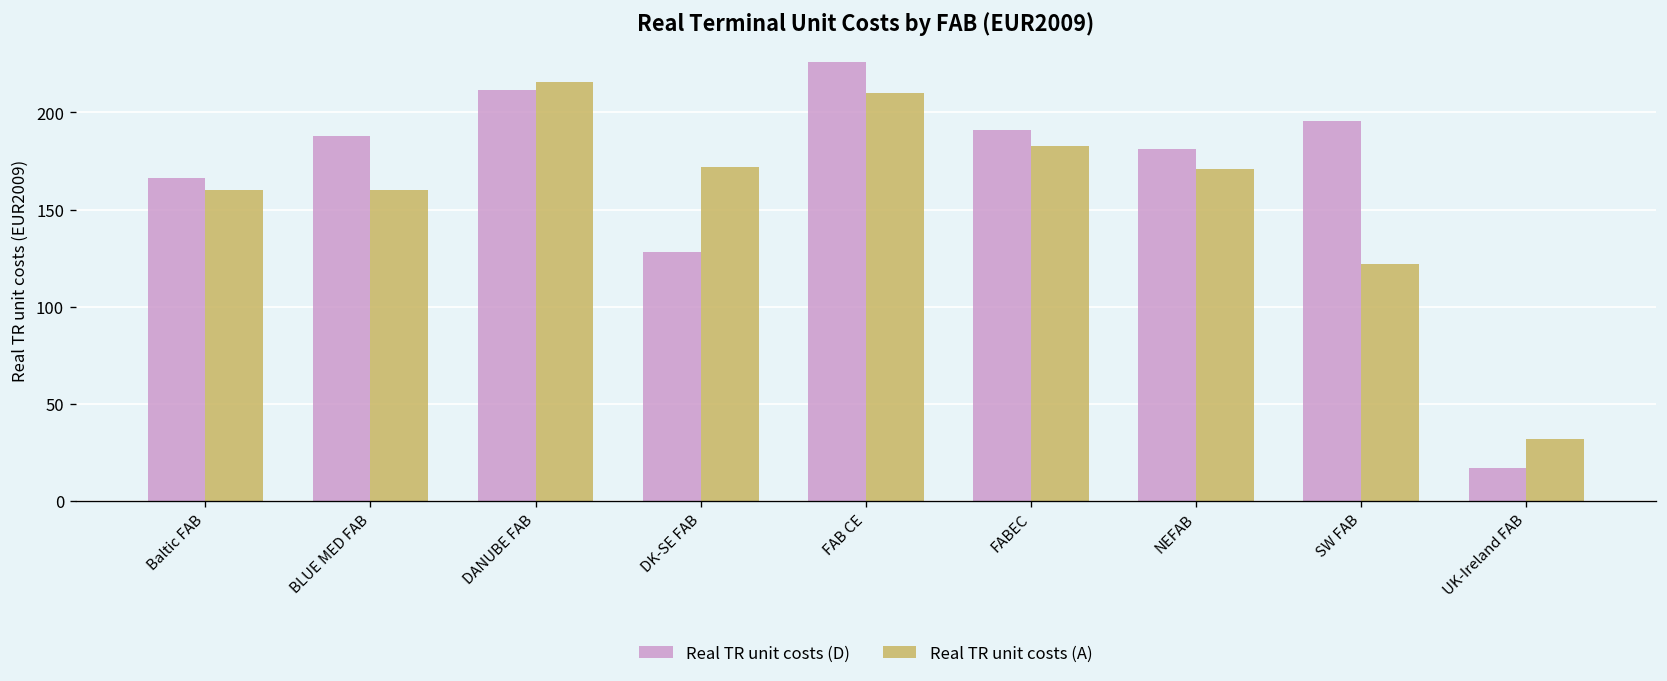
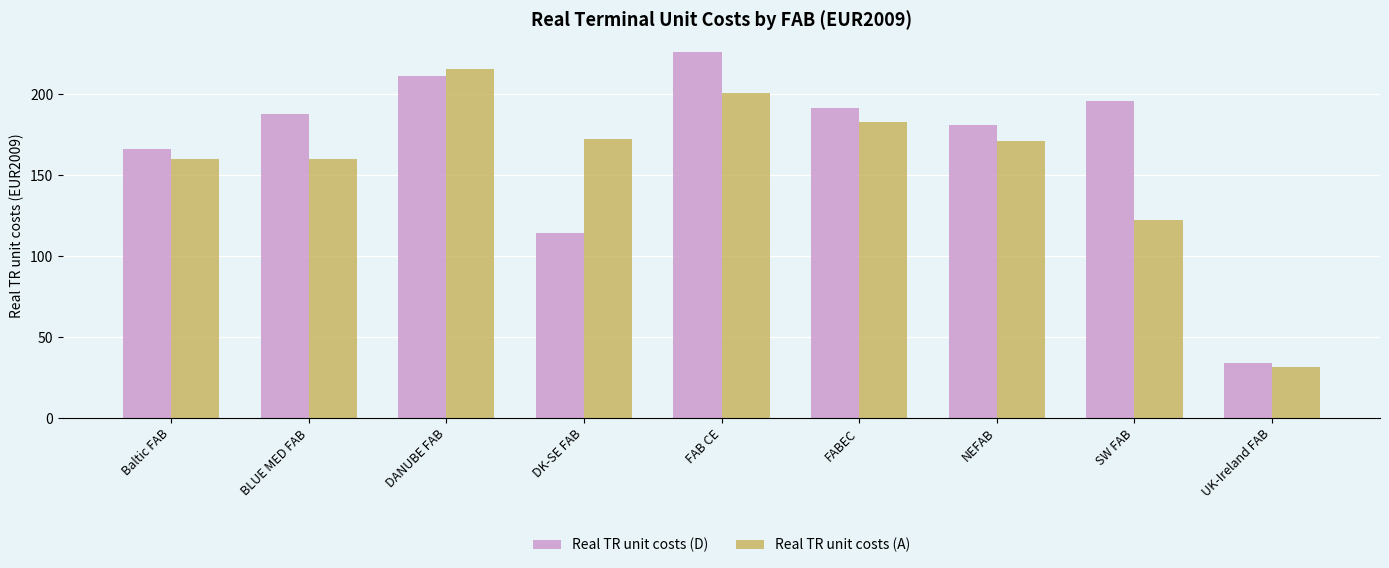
  {
    "Real TR unit costs (D)": {
      "Baltic FAB": 166,
      "BLUE MED FAB": 188,
      "DANUBE FAB": 211,
-     "DK-SE FAB": 128,
+     "DK-SE FAB": 114,
      "FAB CE": 226,
      "FABEC": 191,
      "NEFAB": 181,
      "SW FAB": 196,
-     "UK-Ireland FAB": 17
+     "UK-Ireland FAB": 34
    },
    "Real TR unit costs (A)": {
      "Baltic FAB": 160,
      "BLUE MED FAB": 160,
      "DANUBE FAB": 216,
      "DK-SE FAB": 172,
-     "FAB CE": 210,
+     "FAB CE": 201,
      "FABEC": 183,
      "NEFAB": 171,
      "SW FAB": 122,
      "UK-Ireland FAB": 32
    }
  }
